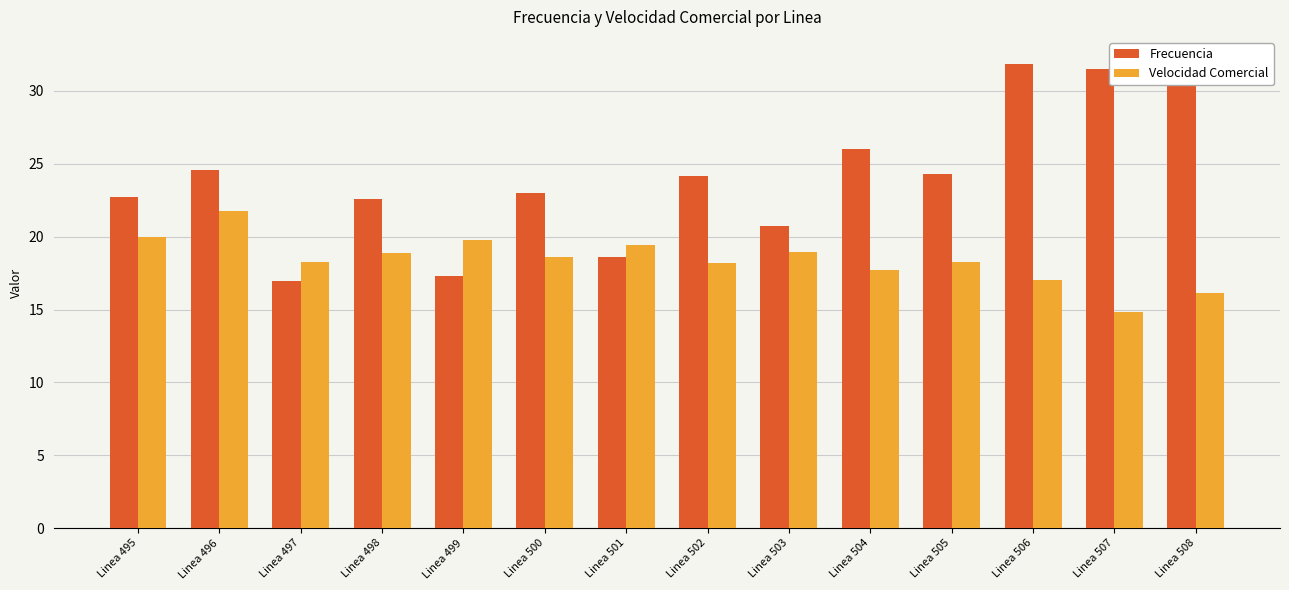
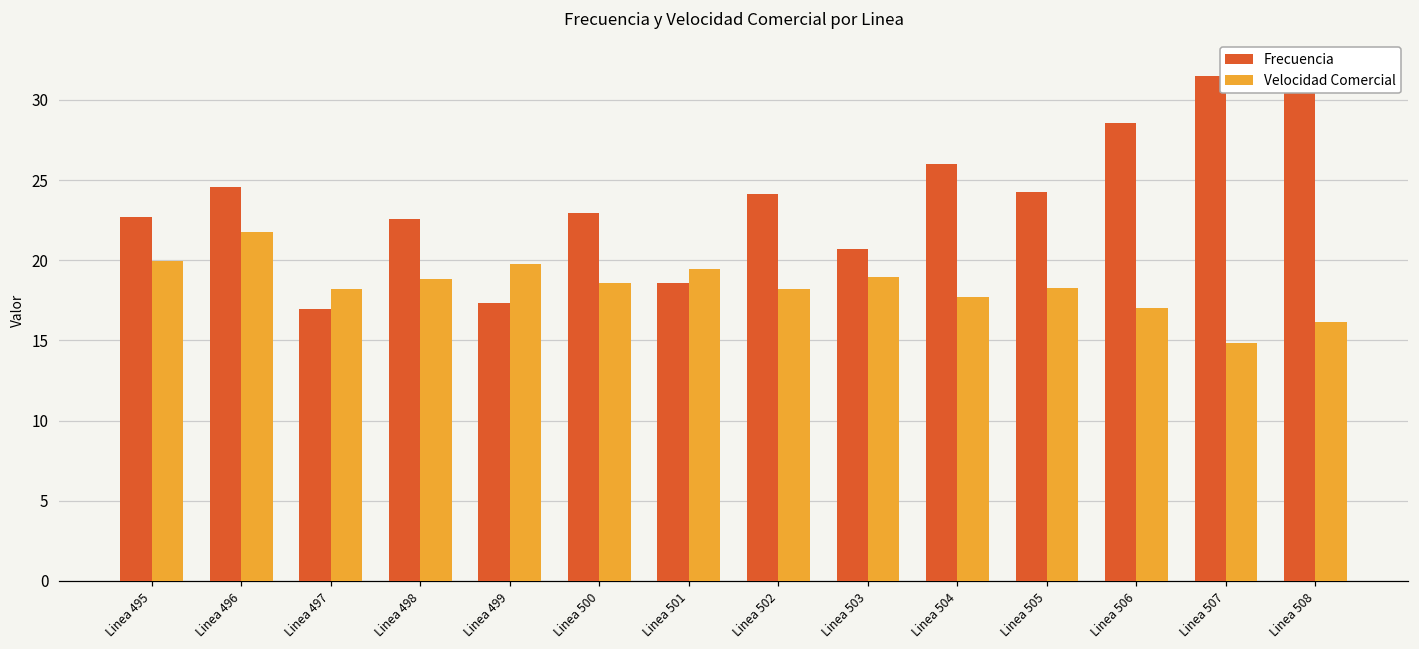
  {
    "Frecuencia": {
      "Linea 495": 22.7,
      "Linea 496": 24.6,
      "Linea 497": 16.9,
      "Linea 498": 22.6,
      "Linea 499": 17.3,
      "Linea 500": 23.0,
      "Linea 501": 18.6,
      "Linea 502": 24.2,
      "Linea 503": 20.7,
      "Linea 504": 26.0,
      "Linea 505": 24.3,
-     "Linea 506": 31.8,
+     "Linea 506": 28.6,
      "Linea 507": 31.5
    },
    "Velocidad Comercial": {
      "Linea 495": 20.0,
      "Linea 496": 21.8,
      "Linea 497": 18.2,
      "Linea 498": 18.9,
      "Linea 499": 19.8,
      "Linea 500": 18.6,
      "Linea 501": 19.5,
      "Linea 502": 18.2,
      "Linea 503": 19.0,
      "Linea 504": 17.7,
      "Linea 505": 18.3,
      "Linea 506": 17.0,
      "Linea 507": 14.8,
      "Linea 508": 16.1
    }
  }
